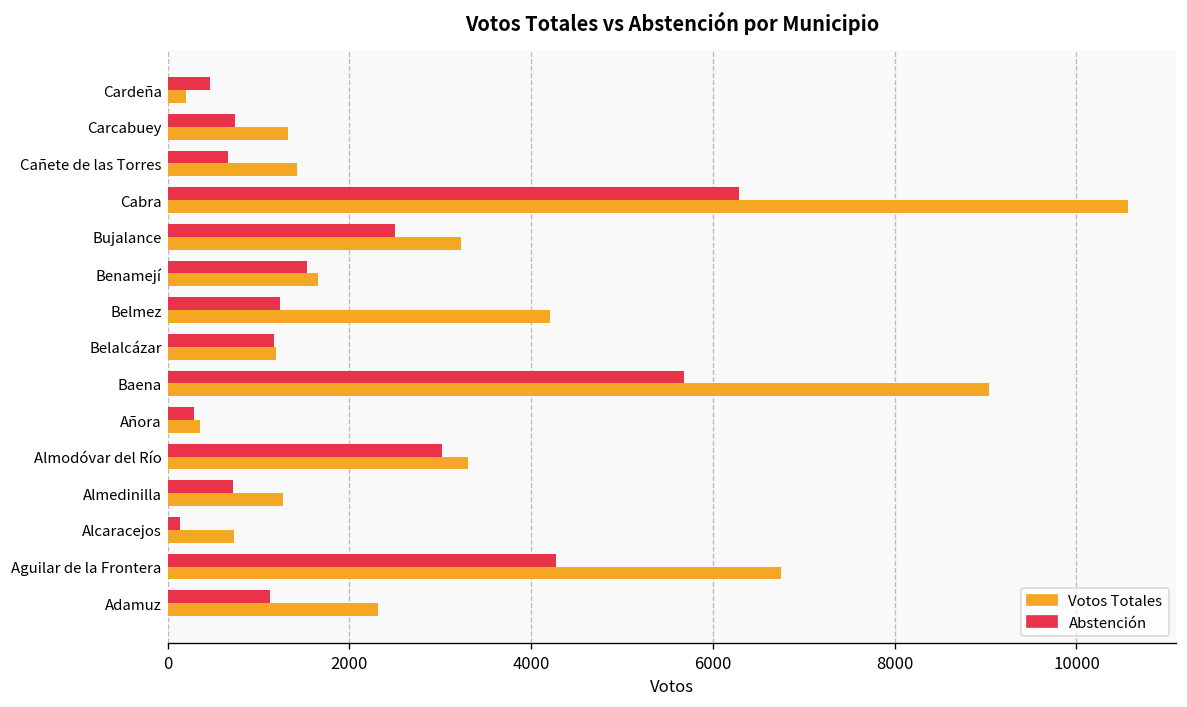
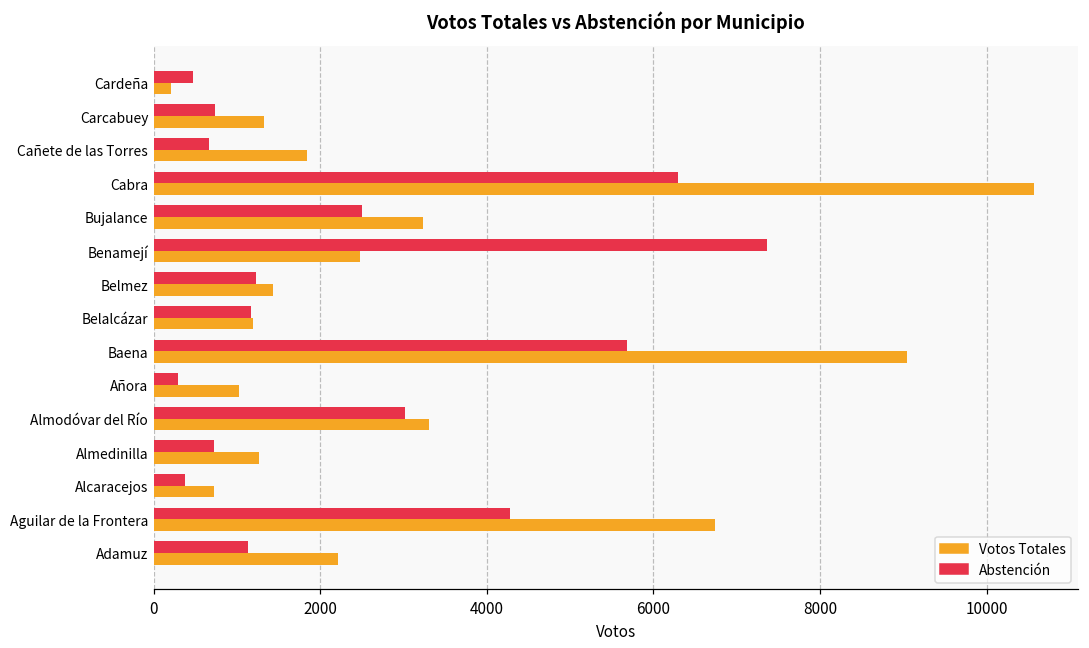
  {
    "Votos Totales": {
      "Cardeña": 200,
      "Carcabuey": 1300,
-     "Cañete de las Torres": 1400,
+     "Cañete de las Torres": 1800,
      "Cabra": 10600,
      "Bujalance": 3200,
-     "Benamejí": 1700,
-     "Belmez": 4200,
+     "Benamejí": 2500,
+     "Belmez": 1400,
      "Belalcázar": 1200,
      "Baena": 9000,
-     "Añora": 400,
+     "Añora": 1000,
      "Almodóvar del Río": 3300,
      "Almedinilla": 1300,
      "Alcaracejos": 700,
      "Aguilar de la Frontera": 6700,
-     "Adamuz": 2300
+     "Adamuz": 2200
    },
    "Abstención": {
      "Cardeña": 500,
      "Carcabuey": 700,
      "Cañete de las Torres": 700,
      "Cabra": 6300,
      "Bujalance": 2500,
-     "Benamejí": 1500,
+     "Benamejí": 7400,
      "Belmez": 1200,
      "Belalcázar": 1200,
      "Baena": 5700,
      "Añora": 300,
      "Almodóvar del Río": 3000,
      "Almedinilla": 700,
-     "Alcaracejos": 100,
+     "Alcaracejos": 400,
      "Aguilar de la Frontera": 4300,
      "Adamuz": 1100
    }
  }
